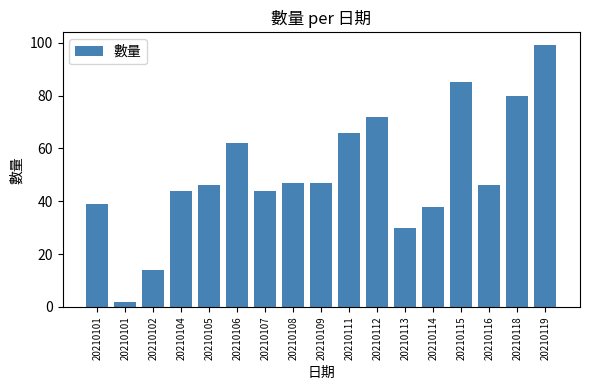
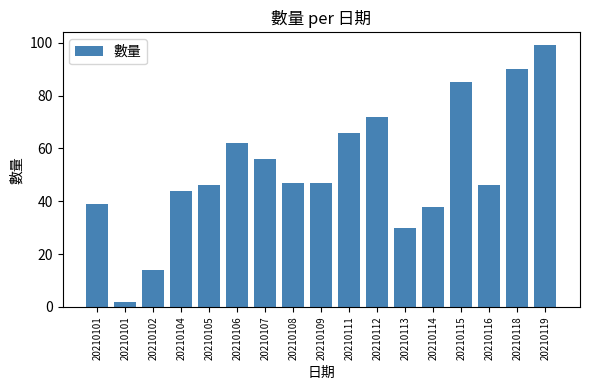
  {
    "20210102": 14,
    "20210104": 44,
    "20210105": 46,
    "20210106": 62,
-   "20210107": 44,
+   "20210107": 56,
    "20210108": 47,
    "20210109": 47,
    "20210111": 66,
    "20210112": 72,
    "20210113": 30,
    "20210114": 38,
    "20210115": 85,
    "20210116": 46,
-   "20210118": 80,
+   "20210118": 90,
    "20210119": 99
  }
